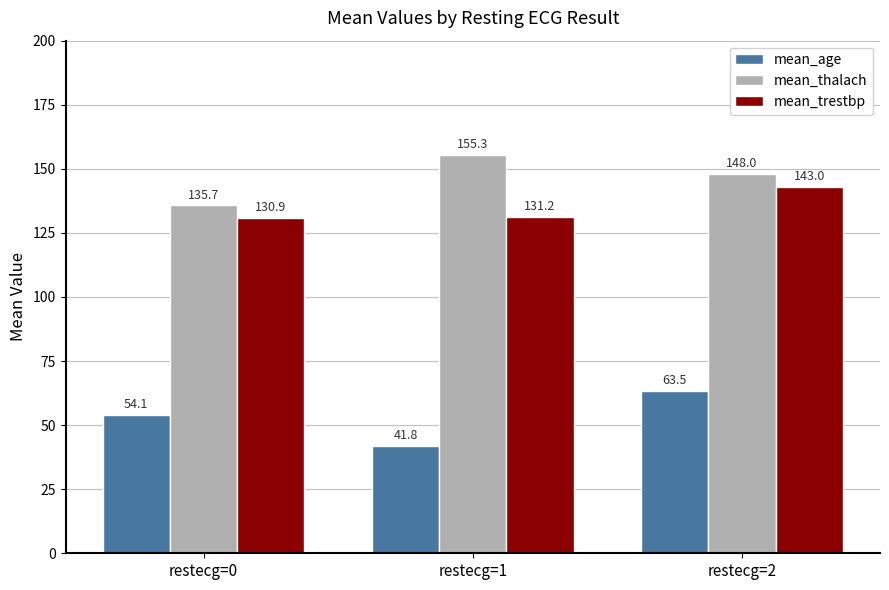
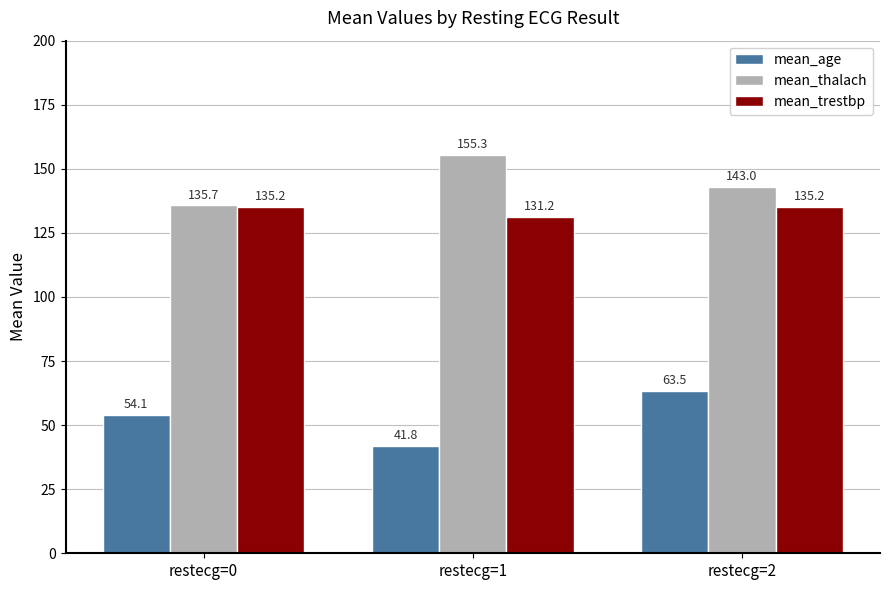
  {
    "mean_age": {
      "restecg=0": 54.1,
      "restecg=1": 41.8,
      "restecg=2": 63.5
    },
    "mean_thalach": {
      "restecg=0": 135.7,
      "restecg=1": 155.3,
-     "restecg=2": 148.0
+     "restecg=2": 143.0
    },
    "mean_trestbp": {
-     "restecg=0": 130.9,
+     "restecg=0": 135.2,
      "restecg=1": 131.2,
-     "restecg=2": 143.0
+     "restecg=2": 135.2
    }
  }
